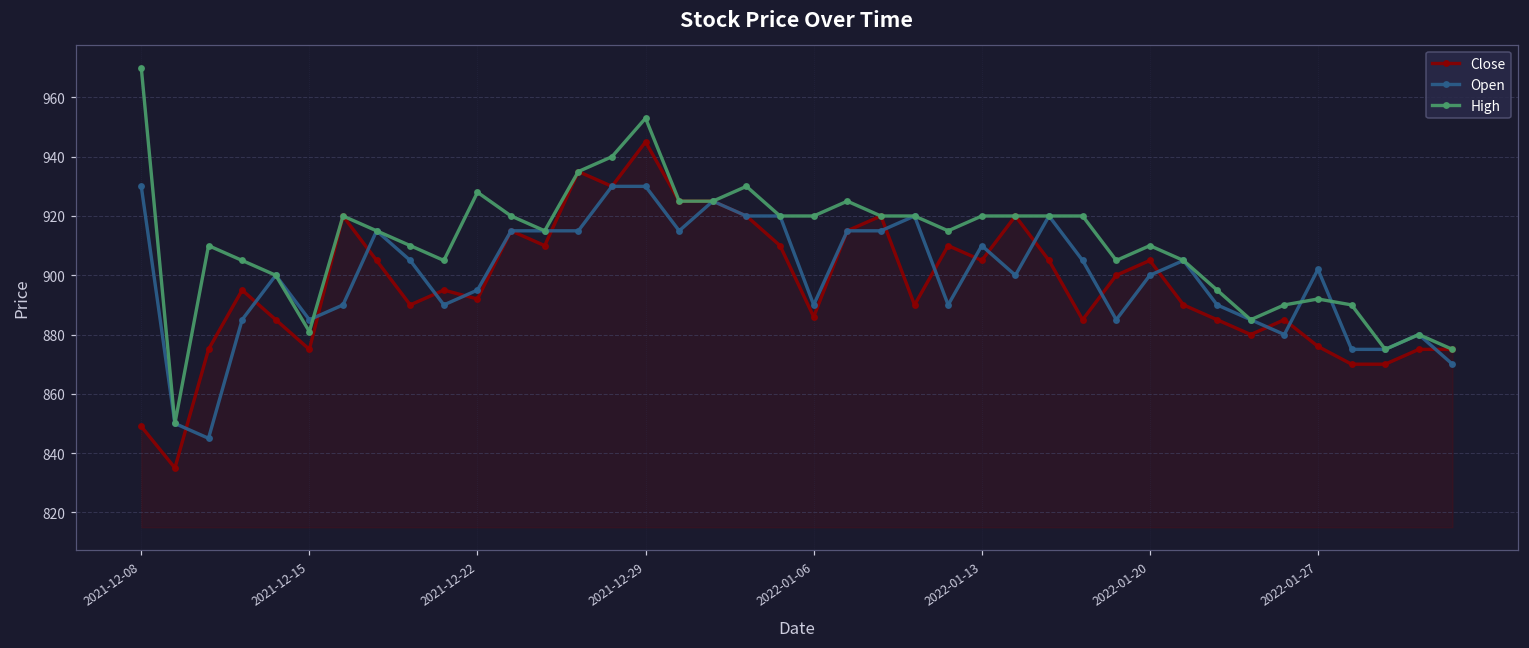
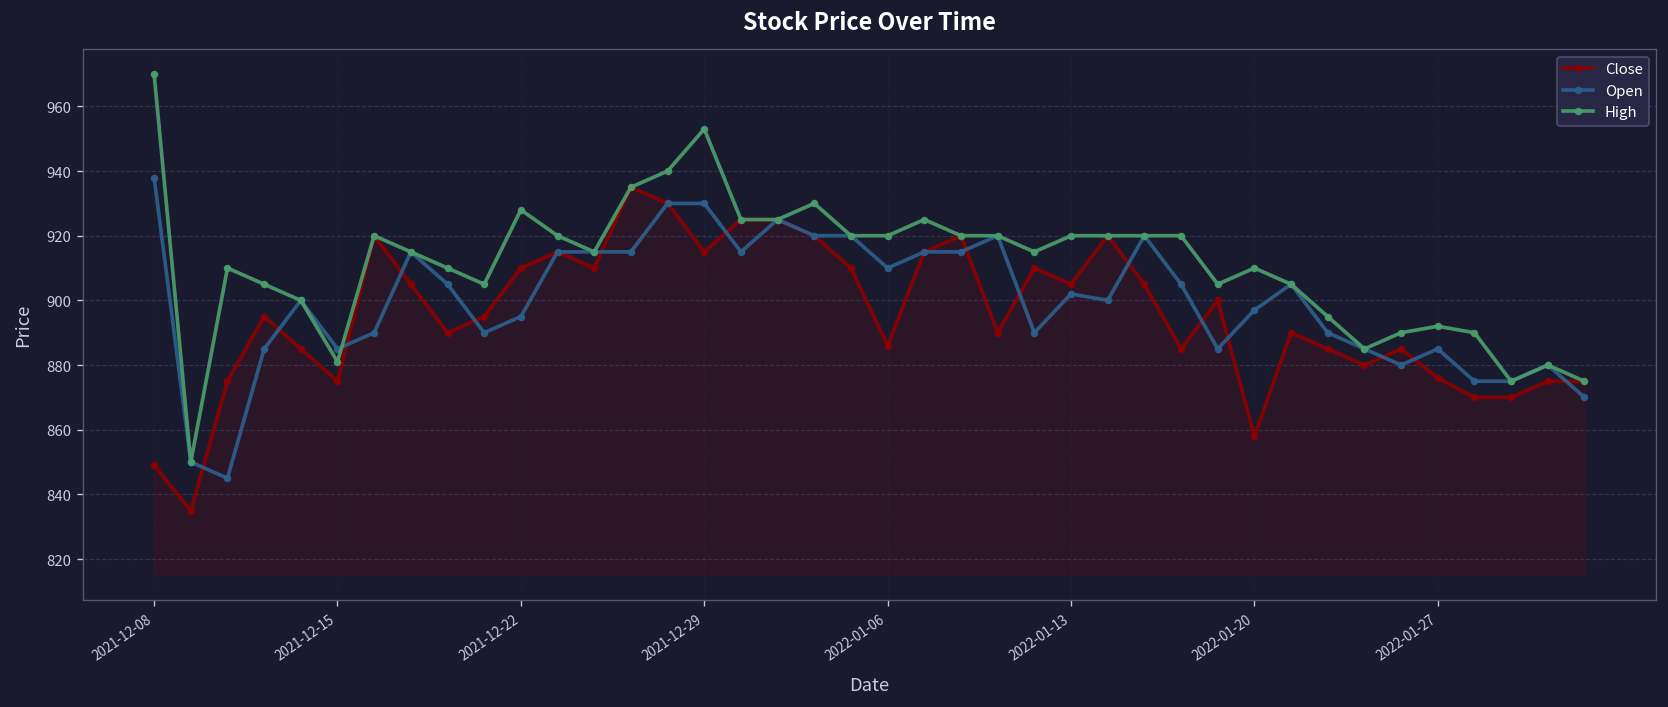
  {
    "Close": {
      "2021-12-08": 849,
      "2021-12-15": 875,
-     "2021-12-22": 892,
-     "2021-12-29": 945,
+     "2021-12-22": 910,
+     "2021-12-29": 915,
      "2022-01-06": 886,
      "2022-01-13": 905,
-     "2022-01-20": 905,
+     "2022-01-20": 858,
      "2022-01-27": 876
    },
    "Open": {
-     "2021-12-08": 930,
+     "2021-12-08": 938,
      "2021-12-15": 885,
      "2021-12-22": 895,
      "2021-12-29": 930,
-     "2022-01-06": 890,
-     "2022-01-13": 910,
-     "2022-01-20": 900,
-     "2022-01-27": 902
+     "2022-01-06": 910,
+     "2022-01-13": 902,
+     "2022-01-20": 897,
+     "2022-01-27": 885
    },
    "High": {
      "2021-12-08": 970,
      "2021-12-15": 881,
      "2021-12-22": 928,
      "2021-12-29": 953,
      "2022-01-06": 920,
      "2022-01-13": 920,
      "2022-01-20": 910,
      "2022-01-27": 892
    }
  }
